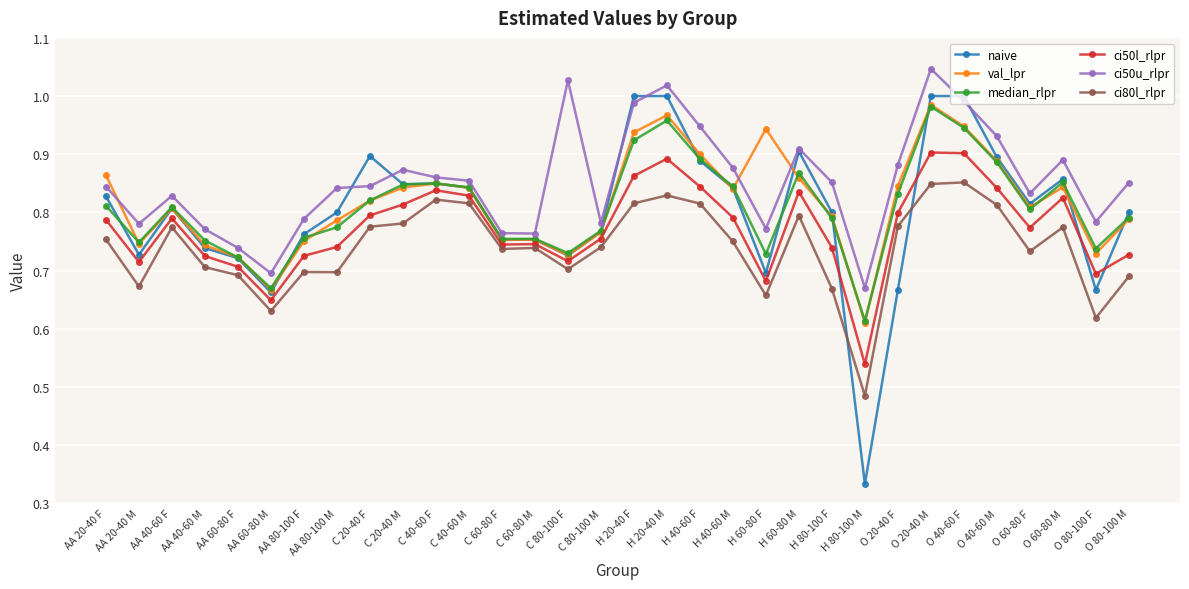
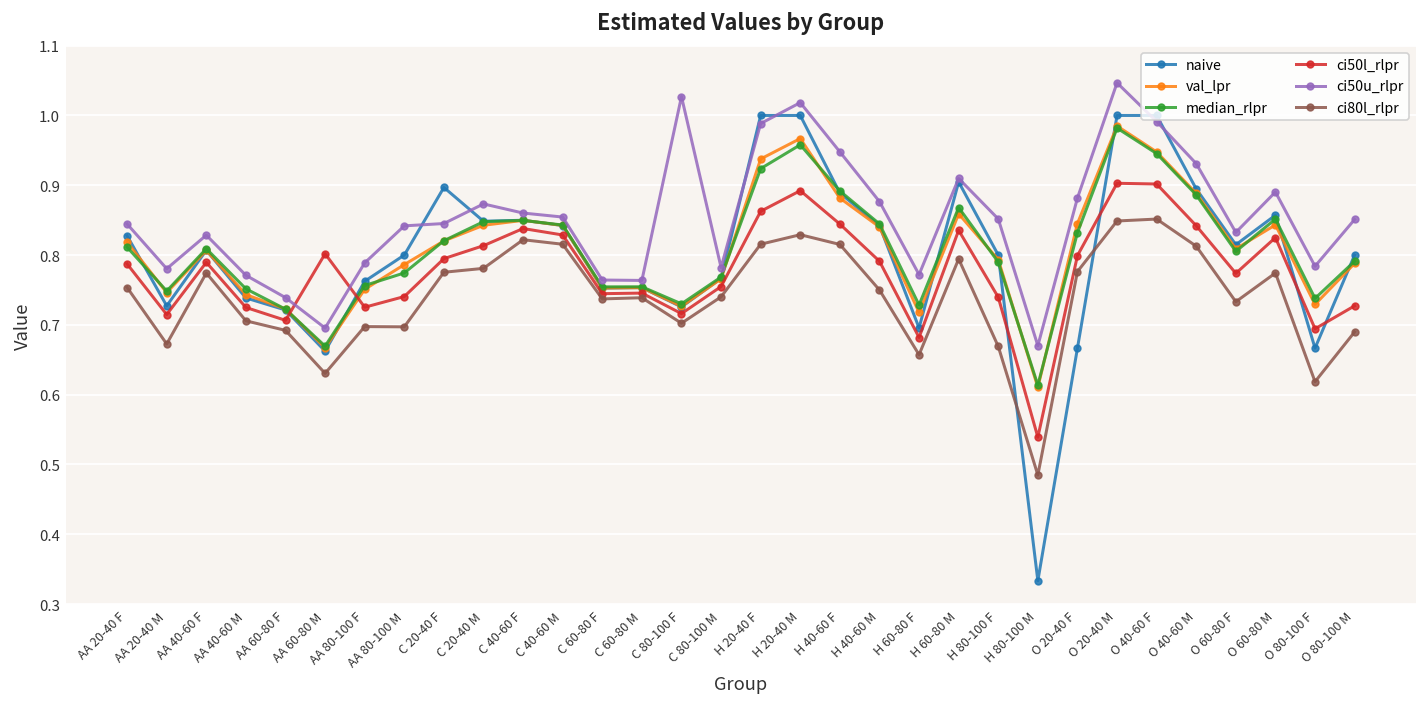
  {
    "naive": {
      "AA 20-40 F": 0.83,
      "AA 20-40 M": 0.73,
      "AA 40-60 M": 0.74,
      "AA 60-80 M": 0.66,
      "AA 80-100 F": 0.76,
      "AA 80-100 M": 0.80,
      "C 20-40 F": 0.90,
      "H 20-40 F": 1.00,
      "H 20-40 M": 1.00,
      "H 60-80 F": 0.70,
      "H 60-80 M": 0.90,
      "H 80-100 F": 0.80,
      "H 80-100 M": 0.33,
      "O 20-40 F": 0.67,
      "O 20-40 M": 1.00,
      "O 40-60 M": 0.89,
      "O 60-80 F": 0.81,
      "O 60-80 M": 0.86,
      "O 80-100 F": 0.67,
      "O 80-100 M": 0.80
    },
    "val_lpr": {
-     "AA 20-40 F": 0.86,
+     "AA 20-40 F": 0.82,
      "AA 40-60 M": 0.74,
      "AA 80-100 F": 0.75,
      "AA 80-100 M": 0.79,
      "C 20-40 M": 0.84,
      "H 20-40 F": 0.94,
      "H 20-40 M": 0.97,
-     "H 40-60 F": 0.90,
-     "H 60-80 F": 0.94,
+     "H 40-60 F": 0.88,
+     "H 60-80 F": 0.72,
      "H 60-80 M": 0.86,
      "O 20-40 F": 0.85,
      "O 60-80 M": 0.84,
      "O 80-100 F": 0.73
    },
    "median_rlpr": {
      "AA 20-40 F": 0.81,
      "AA 40-60 M": 0.75,
      "AA 80-100 F": 0.76,
      "AA 80-100 M": 0.77,
      "H 20-40 F": 0.92,
      "H 20-40 M": 0.96,
      "H 60-80 F": 0.73,
      "H 60-80 M": 0.87,
      "O 20-40 F": 0.83,
      "O 60-80 M": 0.85,
      "O 80-100 F": 0.74
    },
    "ci50l_rlpr": {
      "AA 20-40 F": 0.79,
      "AA 20-40 M": 0.71,
      "AA 40-60 F": 0.79,
      "AA 40-60 M": 0.72,
      "AA 60-80 F": 0.71,
-     "AA 60-80 M": 0.65,
+     "AA 60-80 M": 0.80,
      "AA 80-100 F": 0.73,
      "AA 80-100 M": 0.74,
      "C 20-40 F": 0.79,
      "C 20-40 M": 0.81,
      "C 40-60 F": 0.84,
      "C 40-60 M": 0.83,
      "C 60-80 F": 0.74,
      "C 60-80 M": 0.75,
      "C 80-100 F": 0.72,
      "C 80-100 M": 0.75,
      "H 20-40 F": 0.86,
      "H 20-40 M": 0.89,
      "H 40-60 F": 0.84,
      "H 40-60 M": 0.79,
      "H 60-80 F": 0.68,
      "H 60-80 M": 0.84,
      "H 80-100 F": 0.74,
      "H 80-100 M": 0.54,
      "O 20-40 F": 0.80,
      "O 20-40 M": 0.90,
      "O 40-60 F": 0.90,
      "O 40-60 M": 0.84,
      "O 60-80 F": 0.77,
      "O 60-80 M": 0.83,
      "O 80-100 F": 0.69,
      "O 80-100 M": 0.73
    },
    "ci50u_rlpr": {
      "AA 20-40 F": 0.84,
      "AA 20-40 M": 0.78,
      "AA 40-60 F": 0.83,
      "AA 40-60 M": 0.77,
      "AA 60-80 F": 0.74,
      "AA 60-80 M": 0.70,
      "AA 80-100 F": 0.79,
      "AA 80-100 M": 0.84,
      "C 20-40 F": 0.85,
      "C 20-40 M": 0.87,
      "C 40-60 F": 0.86,
      "C 40-60 M": 0.85,
      "C 60-80 F": 0.76,
      "C 60-80 M": 0.76,
      "C 80-100 F": 1.03,
      "C 80-100 M": 0.78,
      "H 20-40 F": 0.99,
      "H 20-40 M": 1.02,
      "H 40-60 F": 0.95,
      "H 40-60 M": 0.88,
      "H 60-80 F": 0.77,
      "H 60-80 M": 0.91,
      "H 80-100 F": 0.85,
      "H 80-100 M": 0.67,
      "O 20-40 F": 0.88,
      "O 20-40 M": 1.05,
      "O 40-60 M": 0.93,
      "O 60-80 F": 0.83,
      "O 60-80 M": 0.89,
      "O 80-100 F": 0.78,
      "O 80-100 M": 0.85
    },
    "ci80l_rlpr": {
      "AA 20-40 F": 0.75,
      "AA 20-40 M": 0.67,
      "AA 40-60 F": 0.77,
      "AA 40-60 M": 0.71,
      "AA 60-80 F": 0.69,
      "AA 60-80 M": 0.63,
      "AA 80-100 F": 0.70,
      "AA 80-100 M": 0.70,
      "C 20-40 F": 0.78,
      "C 20-40 M": 0.78,
      "C 40-60 F": 0.82,
      "C 40-60 M": 0.82,
      "C 60-80 F": 0.74,
      "C 60-80 M": 0.74,
      "C 80-100 F": 0.70,
      "C 80-100 M": 0.74,
      "H 20-40 F": 0.82,
      "H 20-40 M": 0.83,
      "H 40-60 F": 0.82,
      "H 40-60 M": 0.75,
      "H 60-80 F": 0.66,
      "H 60-80 M": 0.79,
      "H 80-100 F": 0.67,
      "H 80-100 M": 0.48,
      "O 20-40 F": 0.78,
      "O 20-40 M": 0.85,
      "O 40-60 F": 0.85,
      "O 40-60 M": 0.81,
      "O 60-80 F": 0.73,
      "O 60-80 M": 0.77,
      "O 80-100 F": 0.62,
      "O 80-100 M": 0.69
    }
  }
